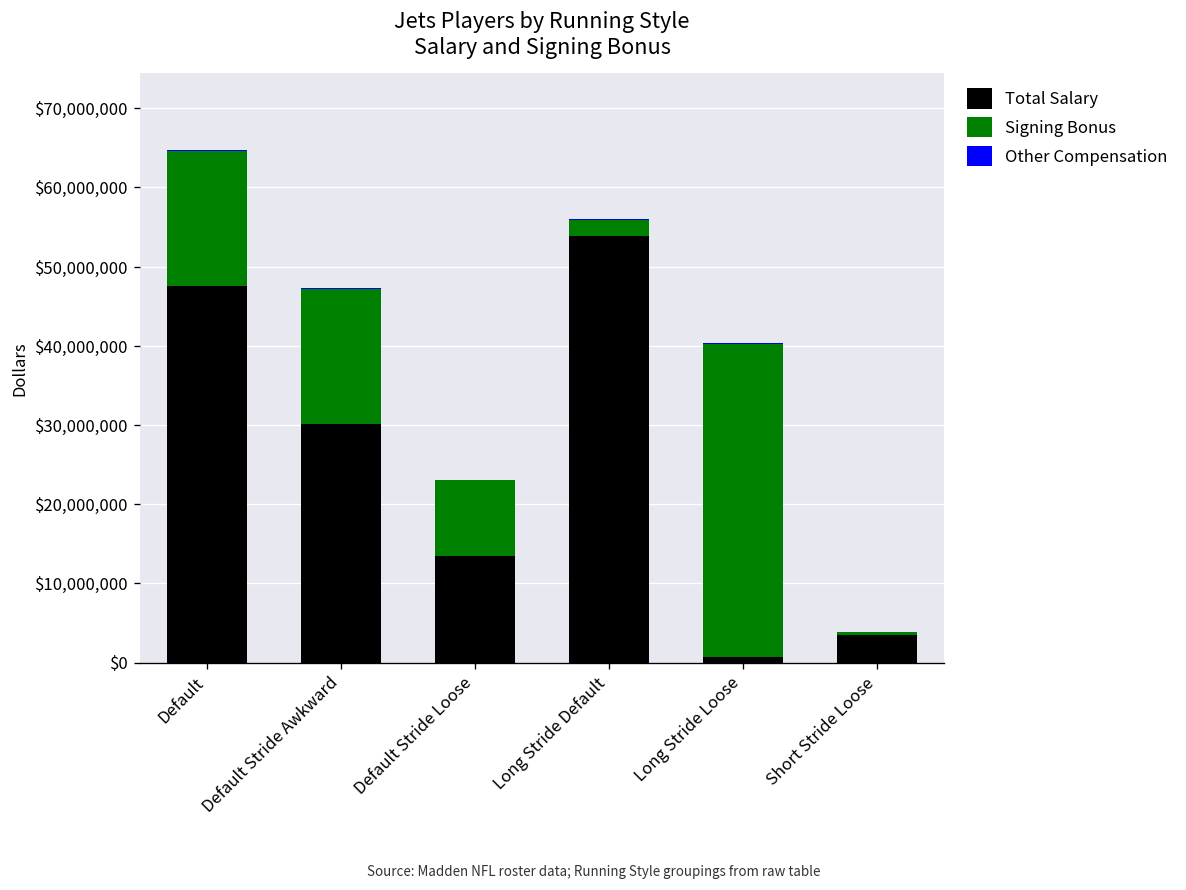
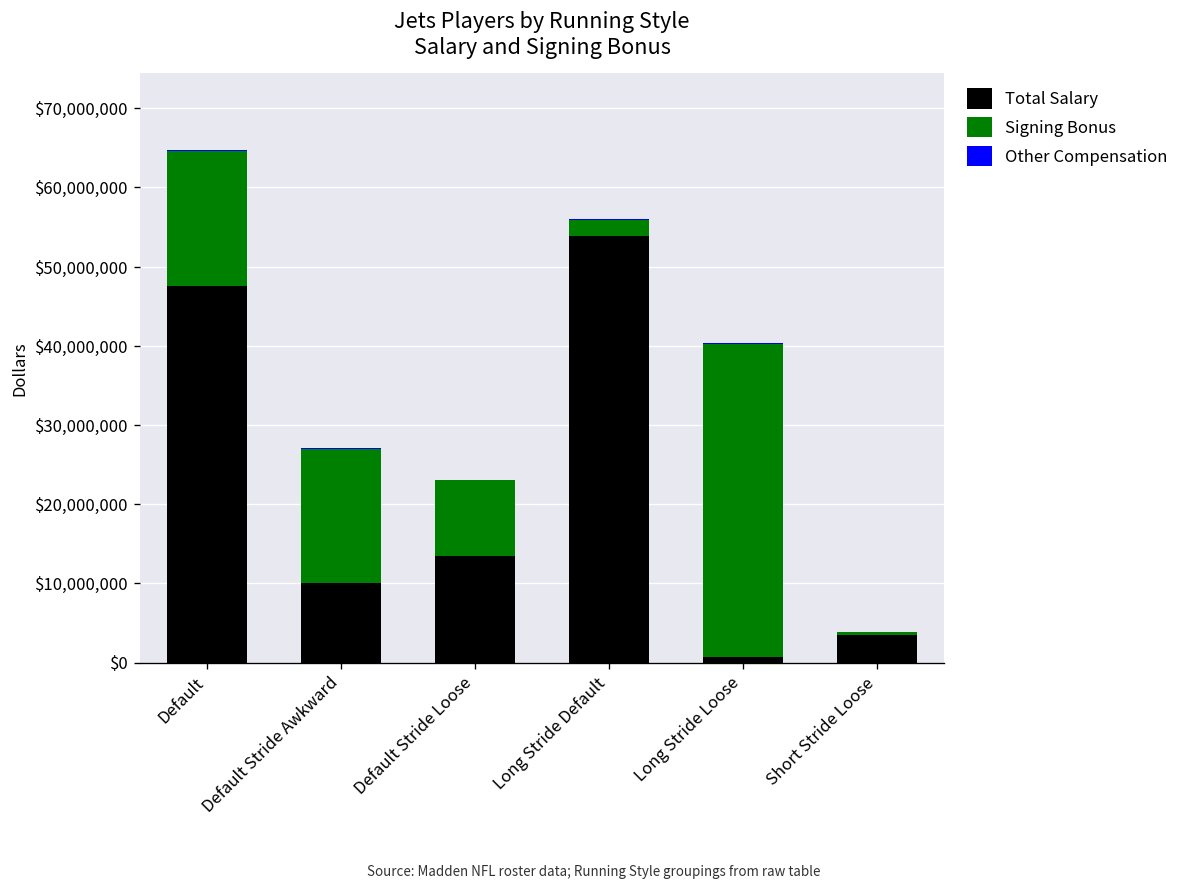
  {
    "Total Salary": {
      "Default": "$48,000,000",
-     "Default Stride Awkward": "$30,000,000",
+     "Default Stride Awkward": "$10,000,000",
      "Default Stride Loose": "$14,000,000",
      "Long Stride Default": "$54,000,000",
      "Long Stride Loose": "$1,000,000",
      "Short Stride Loose": "$3,000,000"
    },
    "Signing Bonus": {
      "Default": "$17,000,000",
      "Default Stride Awkward": "$17,000,000",
      "Default Stride Loose": "$9,000,000",
      "Long Stride Default": "$2,000,000",
      "Long Stride Loose": "$40,000,000"
    }
  }
